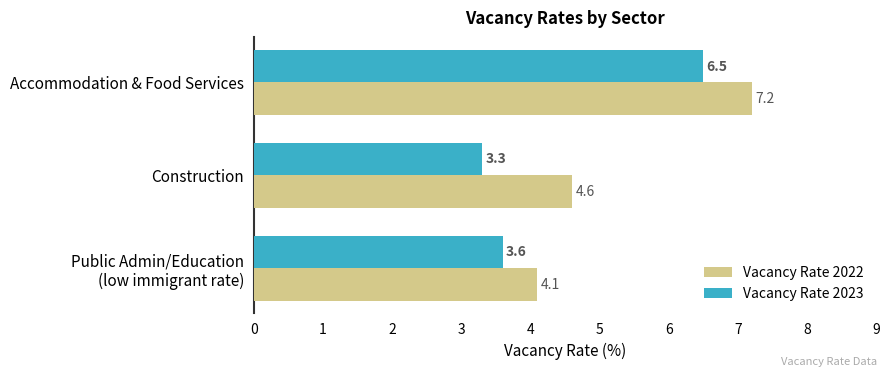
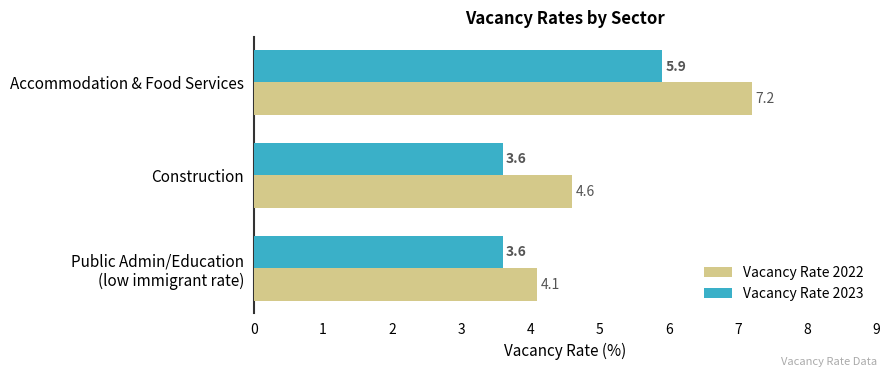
  {
    "Vacancy Rate 2022": {
      "Accommodation & Food Services": 7.2,
      "Construction": 4.6,
      "Public Admin/Education (low immigrant rate)": 4.1
    },
    "Vacancy Rate 2023": {
-     "Accommodation & Food Services": 6.5,
-     "Construction": 3.3,
+     "Accommodation & Food Services": 5.9,
+     "Construction": 3.6,
      "Public Admin/Education (low immigrant rate)": 3.6
    }
  }
